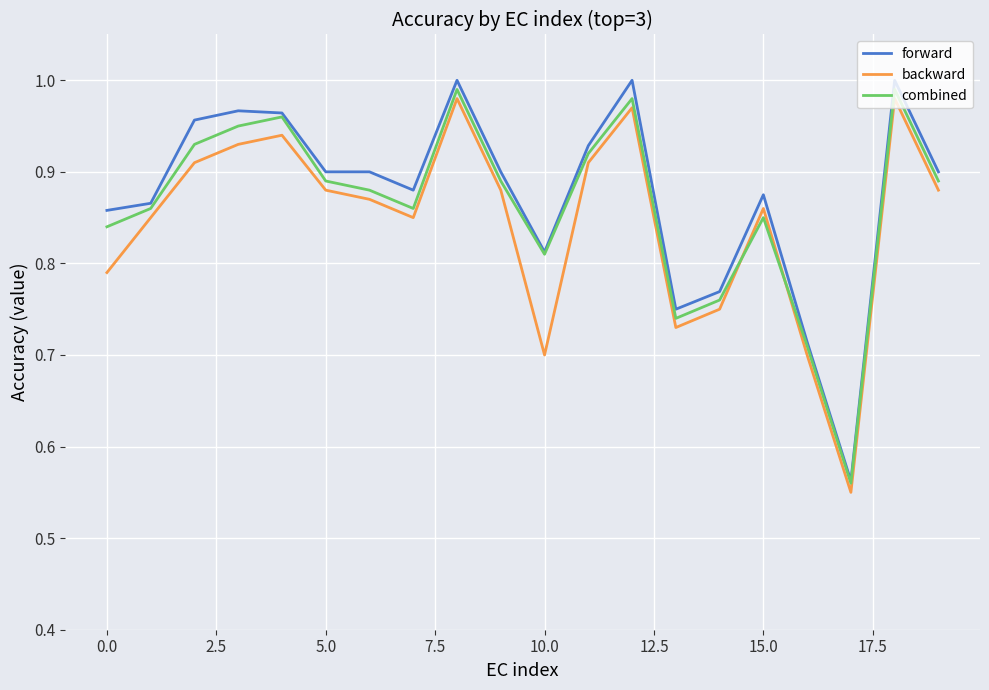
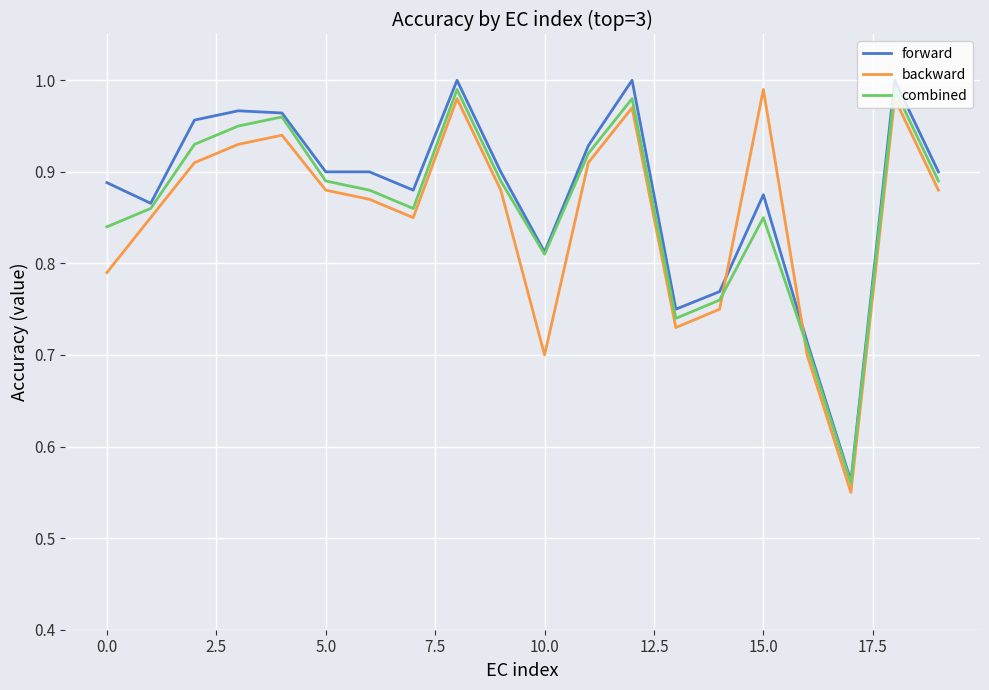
  {
    "forward": {
-     "0.0": 0.86,
+     "0.0": 0.89,
      "5.0": 0.90,
      "15.0": 0.88
    },
    "backward": {
      "0.0": 0.79,
      "5.0": 0.88,
      "10.0": 0.70,
-     "15.0": 0.86
+     "15.0": 0.99
    },
    "combined": {
      "0.0": 0.84,
      "5.0": 0.89,
      "15.0": 0.85
    }
  }
